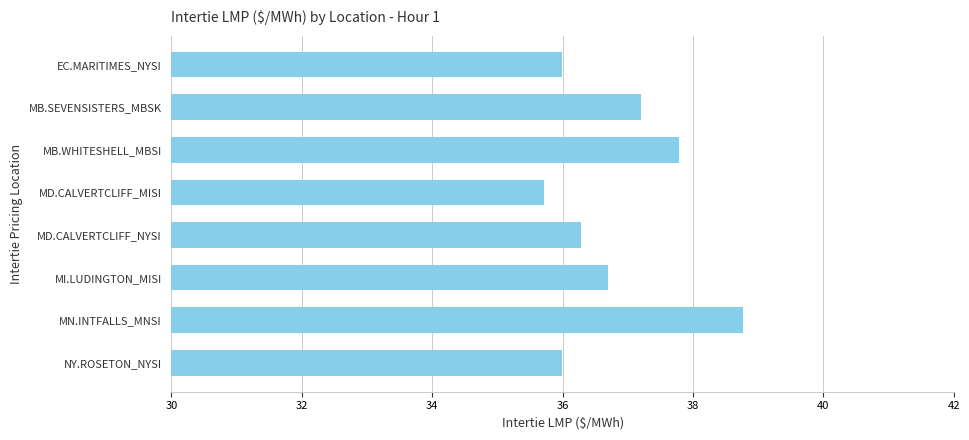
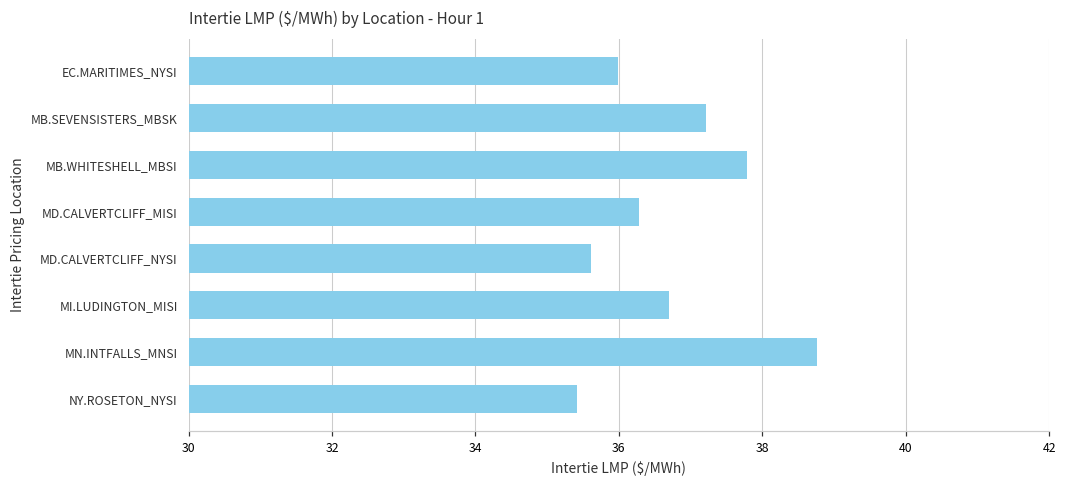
  {
    "EC.MARITIMES_NYSI": 36.0,
    "MB.SEVENSISTERS_MBSK": 37.2,
    "MB.WHITESHELL_MBSI": 37.8,
-   "MD.CALVERTCLIFF_MISI": 35.7,
-   "MD.CALVERTCLIFF_NYSI": 36.3,
+   "MD.CALVERTCLIFF_MISI": 36.3,
+   "MD.CALVERTCLIFF_NYSI": 35.6,
    "MI.LUDINGTON_MISI": 36.7,
    "MN.INTFALLS_MNSI": 38.8,
-   "NY.ROSETON_NYSI": 36.0
+   "NY.ROSETON_NYSI": 35.4
  }
